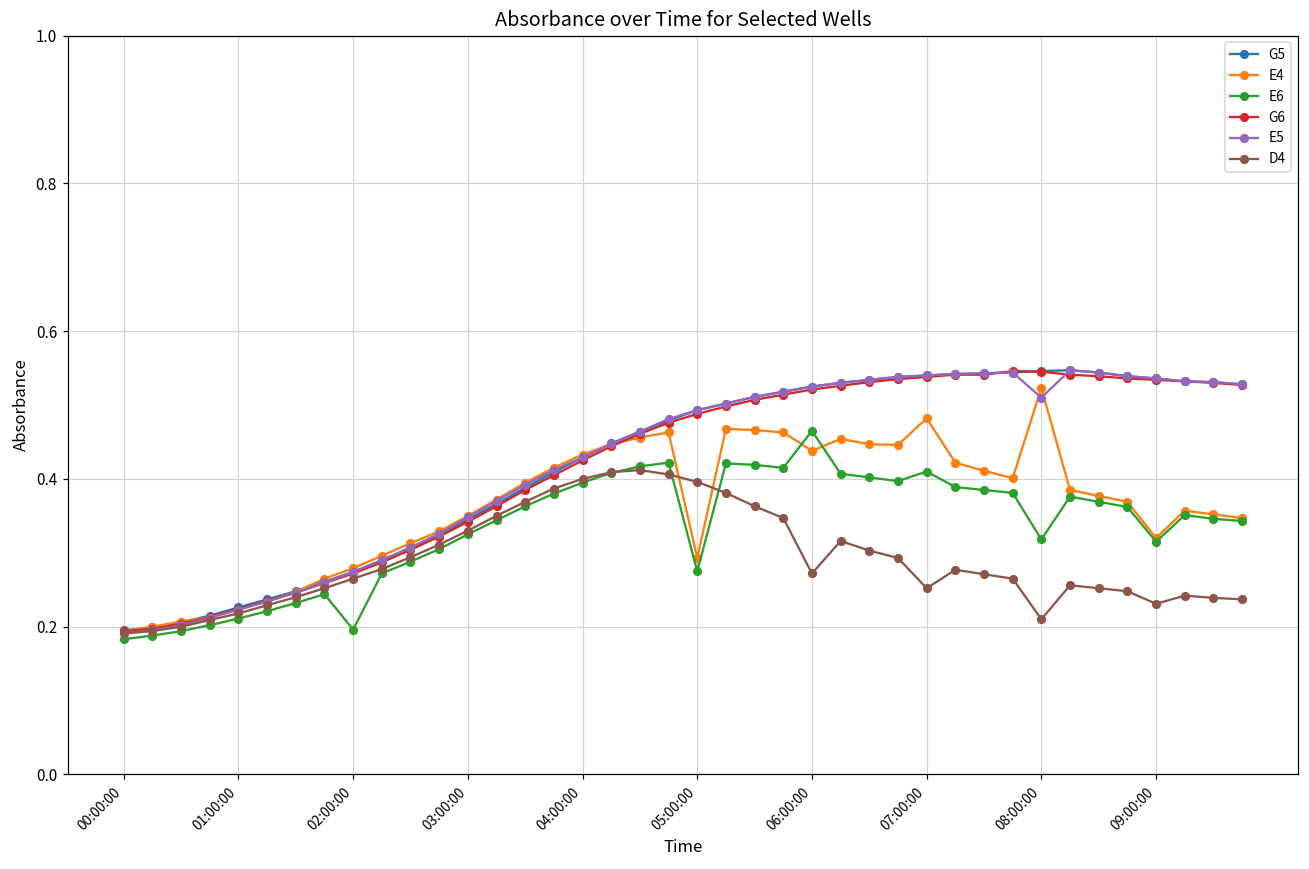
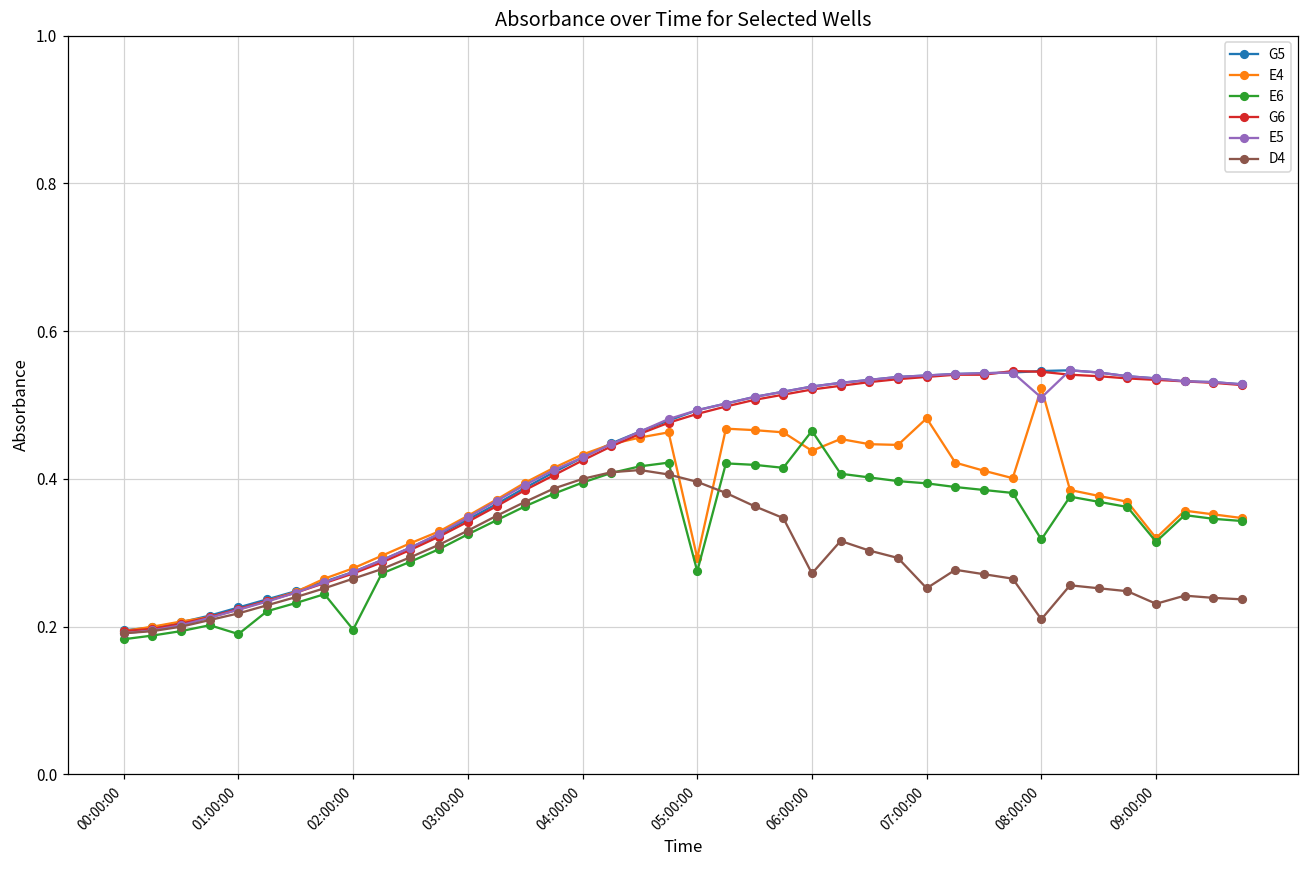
  {
    "E4": {
      "02:00:00": 0.28,
      "04:00:00": 0.43,
      "05:00:00": 0.29,
      "06:00:00": 0.44,
      "07:00:00": 0.48,
      "08:00:00": 0.52,
      "09:00:00": 0.32
    },
    "E6": {
      "00:00:00": 0.18,
-     "01:00:00": 0.21,
+     "01:00:00": 0.19,
      "02:00:00": 0.20,
      "03:00:00": 0.33,
      "04:00:00": 0.40,
      "05:00:00": 0.28,
      "06:00:00": 0.47,
-     "07:00:00": 0.41,
+     "07:00:00": 0.39,
      "08:00:00": 0.32,
      "09:00:00": 0.32
    },
    "G6": {
      "04:00:00": 0.43,
      "05:00:00": 0.49,
      "06:00:00": 0.52
    },
    "E5": {
      "08:00:00": 0.51
    },
    "D4": {
      "01:00:00": 0.22,
      "02:00:00": 0.27,
      "03:00:00": 0.33,
      "04:00:00": 0.40,
      "05:00:00": 0.40,
      "06:00:00": 0.27,
      "07:00:00": 0.25,
      "08:00:00": 0.21,
      "09:00:00": 0.23
    }
  }
